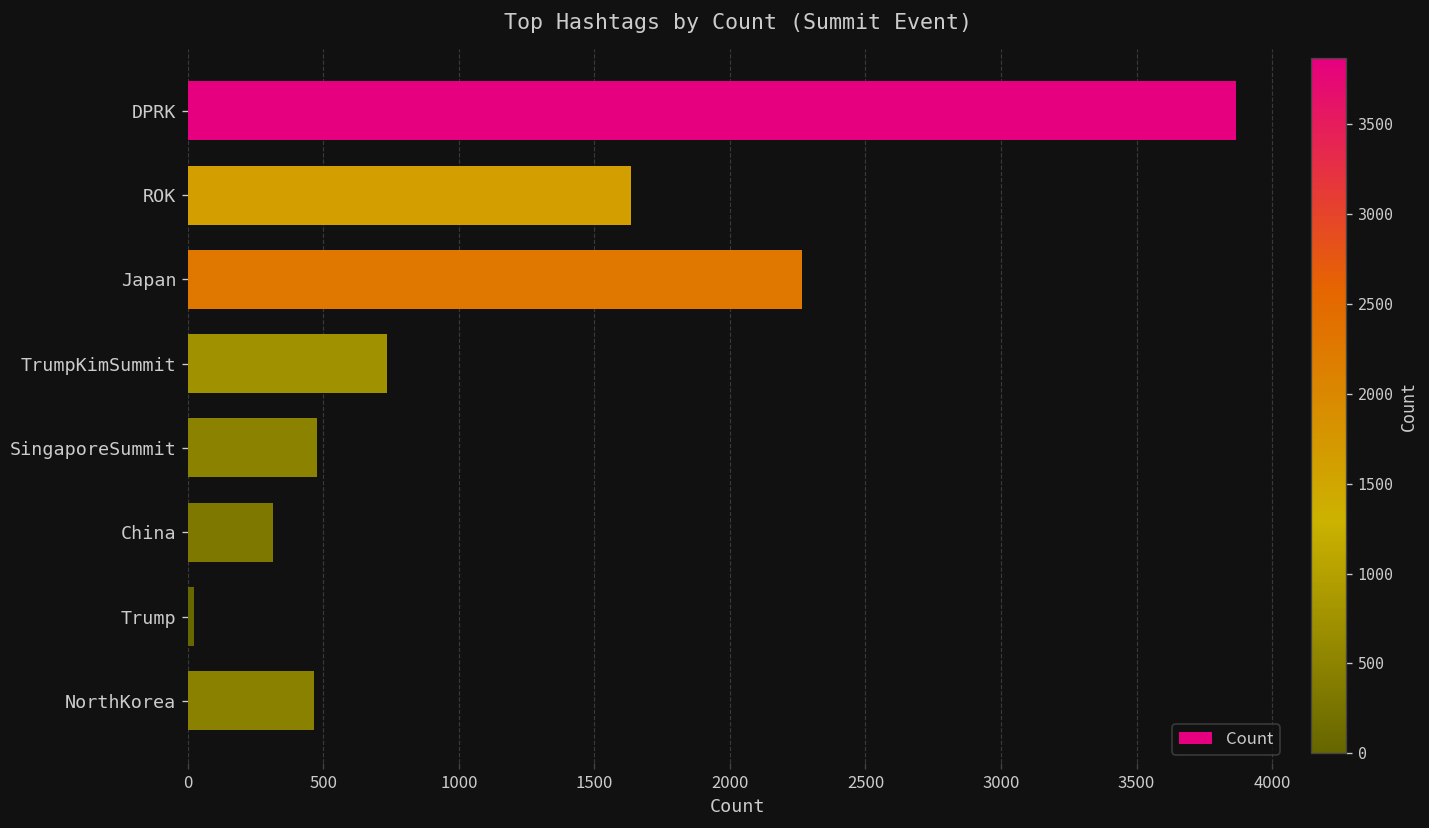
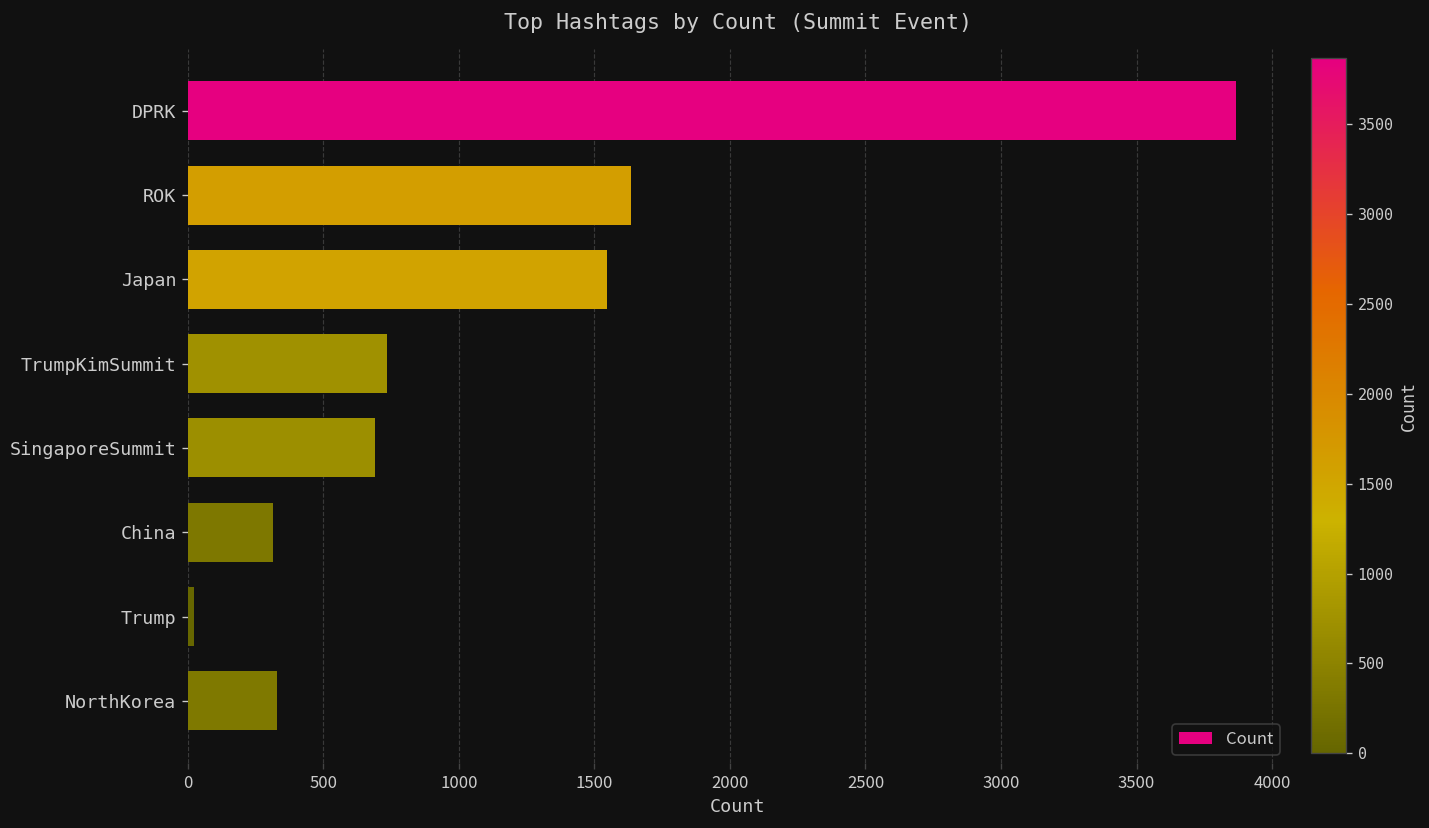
  {
    "DPRK": 3870,
    "ROK": 1640,
-   "Japan": 2270,
+   "Japan": 1550,
    "TrumpKimSummit": 730,
-   "SingaporeSummit": 480,
+   "SingaporeSummit": 690,
    "China": 320,
    "Trump": 20,
-   "NorthKorea": 460
+   "NorthKorea": 330
  }
